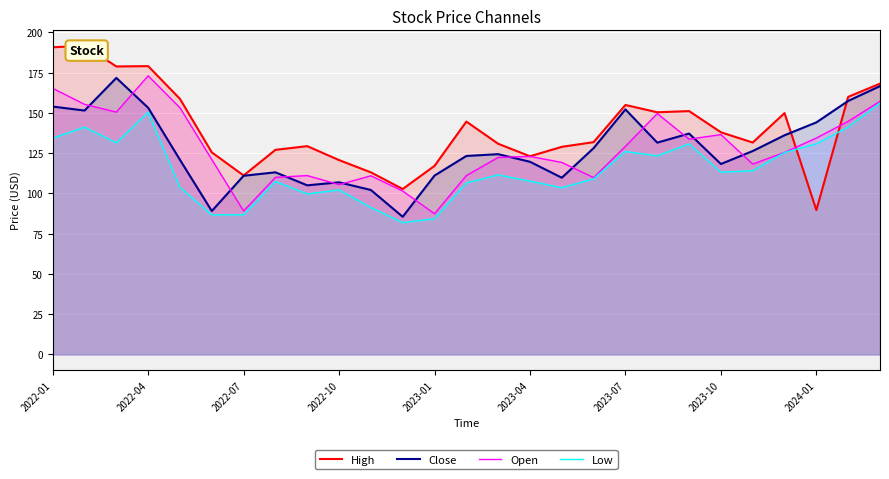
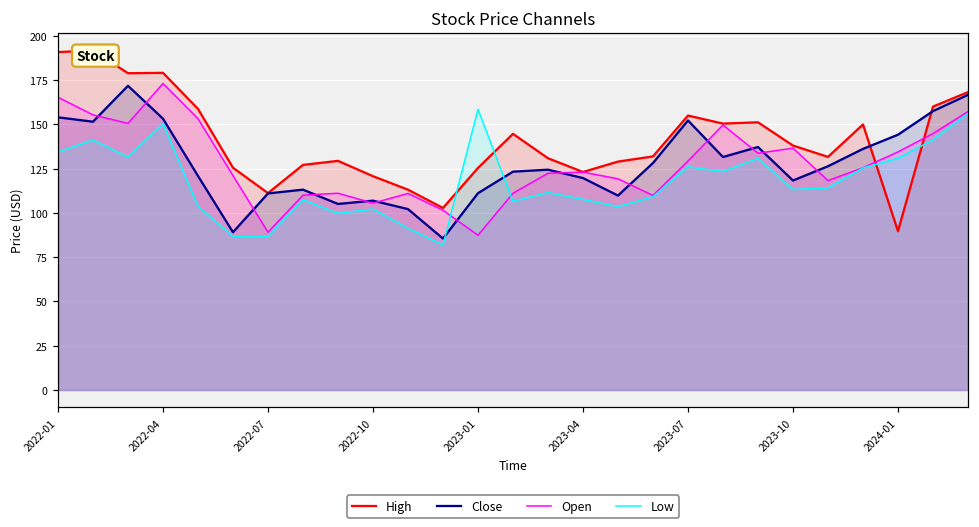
  {
    "High": {
      "2022-01": 191,
      "2022-04": 179,
      "2022-10": 121,
-     "2023-01": 117,
+     "2023-01": 125,
      "2023-07": 155,
      "2024-01": 90
    },
    "Close": {
      "2022-01": 154,
      "2022-04": 153,
      "2023-01": 111,
      "2023-04": 120,
      "2023-07": 152,
      "2023-10": 118,
      "2024-01": 144
    },
    "Open": {
      "2022-01": 165,
      "2022-04": 173,
      "2022-07": 89,
      "2023-01": 87,
      "2023-07": 129,
      "2024-01": 134
    },
    "Low": {
      "2022-01": 134,
      "2022-04": 150,
      "2022-07": 87,
      "2022-10": 102,
-     "2023-01": 84,
+     "2023-01": 159,
      "2023-04": 108,
      "2023-07": 126,
      "2023-10": 113,
      "2024-01": 131
    }
  }
